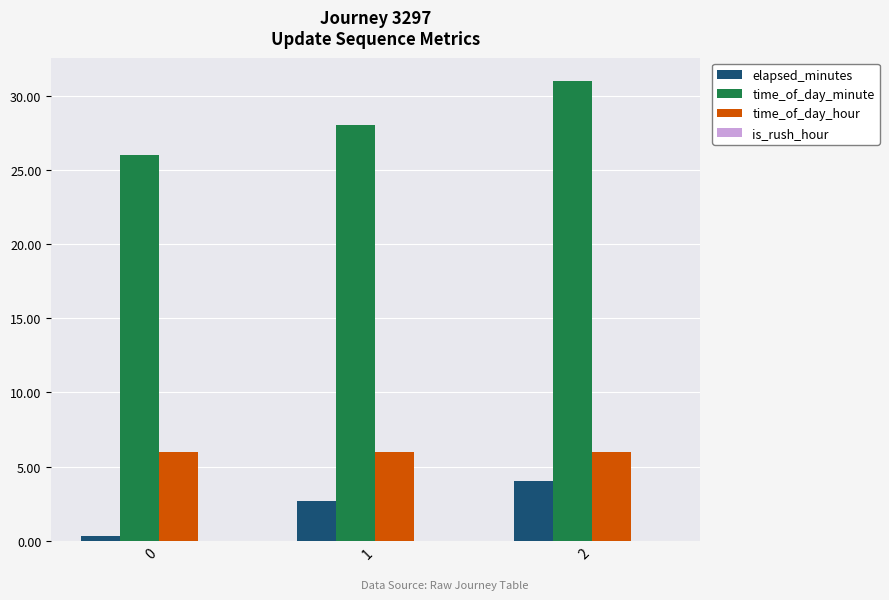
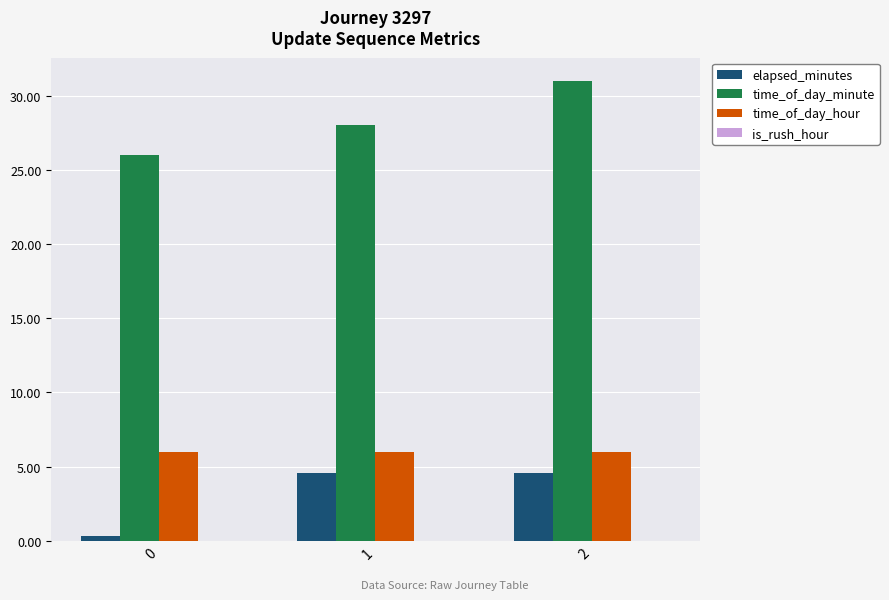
  {
    "elapsed_minutes": {
      "0": 0.3,
-     "1": 2.7,
-     "2": 4.0
+     "1": 4.5,
+     "2": 4.6
    },
    "time_of_day_minute": {
      "0": 26.0,
      "1": 28.0,
      "2": 31.0
    },
    "time_of_day_hour": {
      "0": 6.0,
      "1": 6.0,
      "2": 6.0
    },
    "is_rush_hour": {
      "0": 0.0,
      "1": 0.0,
      "2": 0.0
    }
  }
